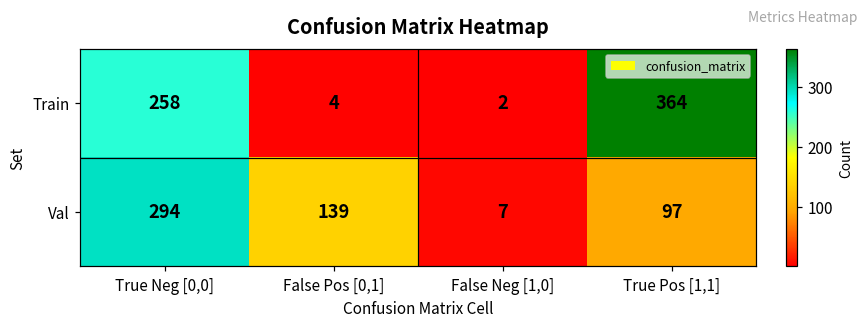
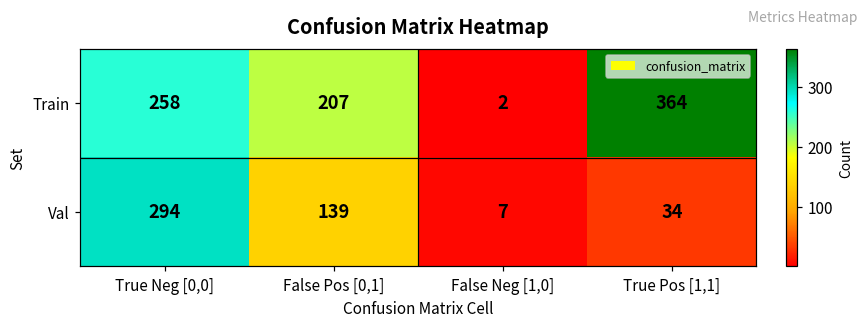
  {
    "Train": {
      "True Neg [0,0]": 258,
-     "False Pos [0,1]": 4,
+     "False Pos [0,1]": 207,
      "False Neg [1,0]": 2,
      "True Pos [1,1]": 364
    },
    "Val": {
      "True Neg [0,0]": 294,
      "False Pos [0,1]": 139,
      "False Neg [1,0]": 7,
-     "True Pos [1,1]": 97
+     "True Pos [1,1]": 34
    }
  }
